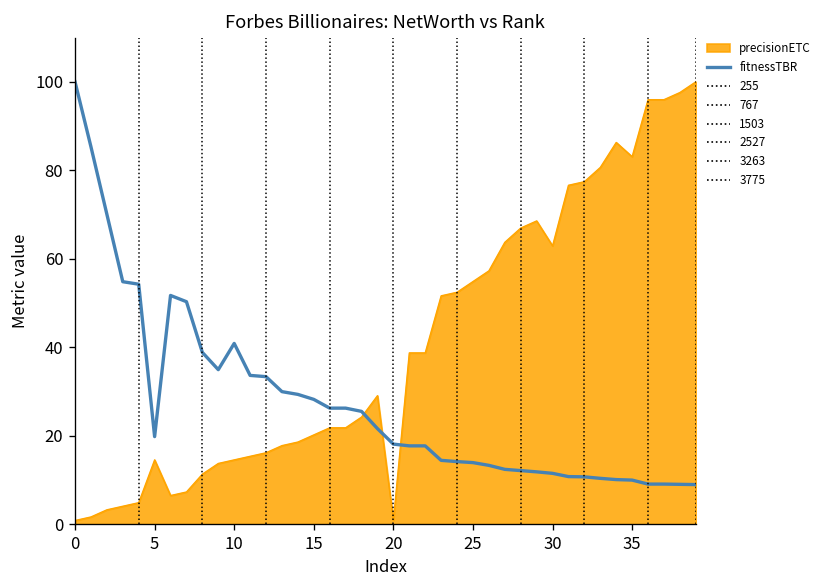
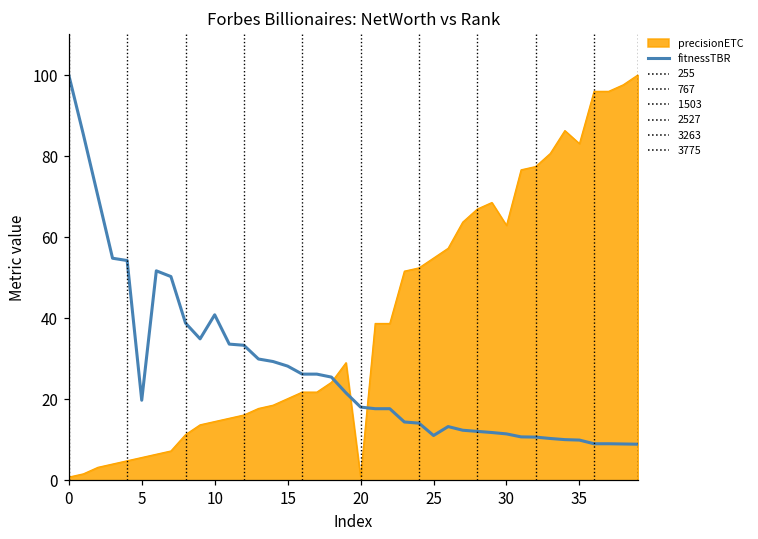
  {
    "precisionETC": {
      "0": 1,
-     "5": 15,
+     "5": 6,
      "10": 15,
      "15": 20,
      "20": 1,
      "25": 55,
      "30": 63,
      "35": 83
    },
    "fitnessTBR": {
      "0": 100,
      "5": 20,
      "10": 41,
      "15": 28,
      "20": 18,
-     "25": 14,
+     "25": 11,
      "30": 11,
      "35": 10
    }
  }
